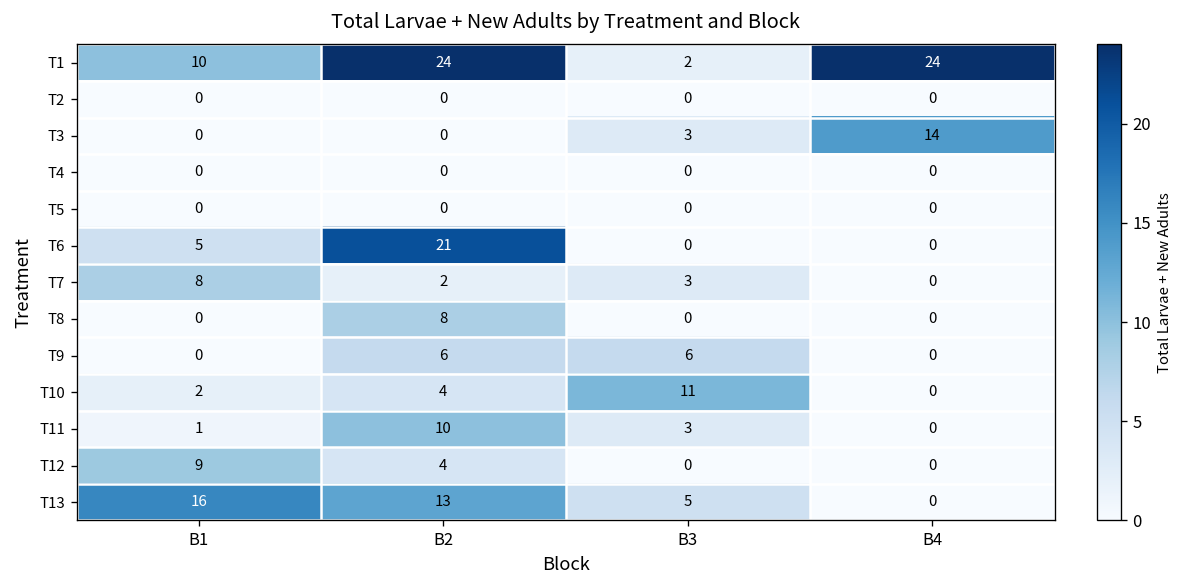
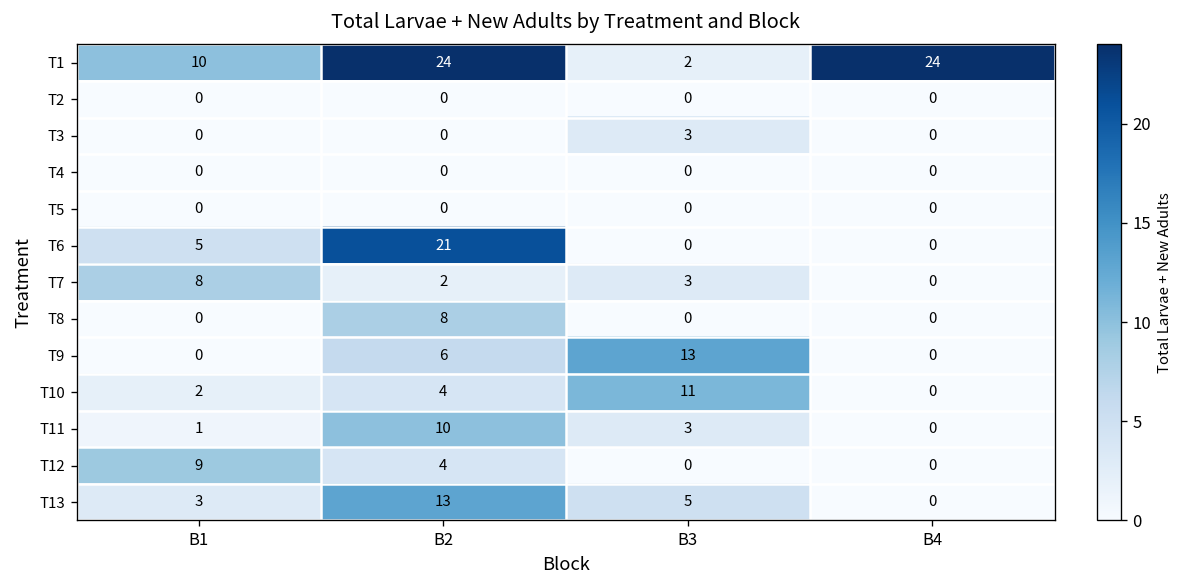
  {
    "T1": {
      "B1": 10,
      "B2": 24,
      "B3": 2,
      "B4": 24
    },
    "T2": {
      "B1": 0,
      "B2": 0,
      "B3": 0,
      "B4": 0
    },
    "T3": {
      "B1": 0,
      "B2": 0,
      "B3": 3,
-     "B4": 14
+     "B4": 0
    },
    "T4": {
      "B1": 0,
      "B2": 0,
      "B3": 0,
      "B4": 0
    },
    "T5": {
      "B1": 0,
      "B2": 0,
      "B3": 0,
      "B4": 0
    },
    "T6": {
      "B1": 5,
      "B2": 21,
      "B3": 0,
      "B4": 0
    },
    "T7": {
      "B1": 8,
      "B2": 2,
      "B3": 3,
      "B4": 0
    },
    "T8": {
      "B1": 0,
      "B2": 8,
      "B3": 0,
      "B4": 0
    },
    "T9": {
      "B1": 0,
      "B2": 6,
-     "B3": 6,
+     "B3": 13,
      "B4": 0
    },
    "T10": {
      "B1": 2,
      "B2": 4,
      "B3": 11,
      "B4": 0
    },
    "T11": {
      "B1": 1,
      "B2": 10,
      "B3": 3,
      "B4": 0
    },
    "T12": {
      "B1": 9,
      "B2": 4,
      "B3": 0,
      "B4": 0
    },
    "T13": {
-     "B1": 16,
+     "B1": 3,
      "B2": 13,
      "B3": 5,
      "B4": 0
    }
  }
